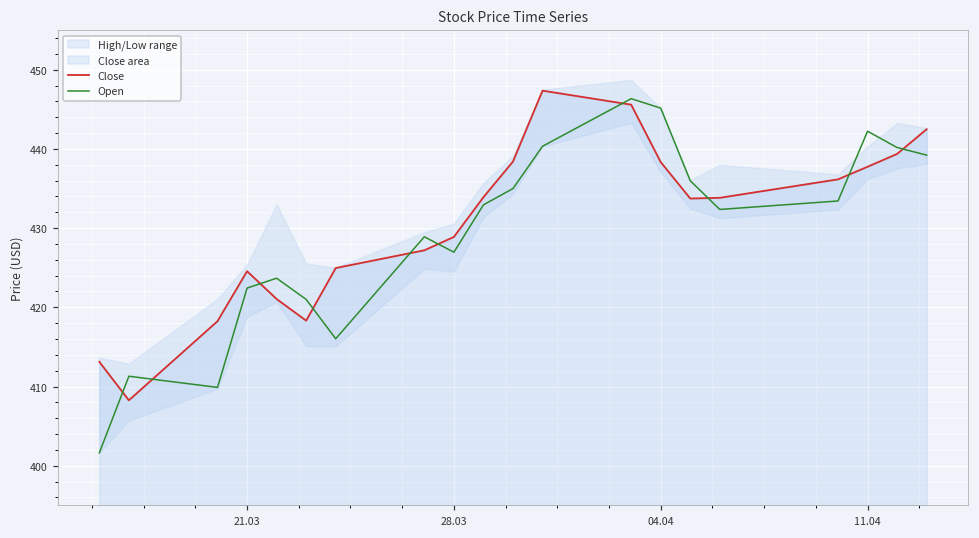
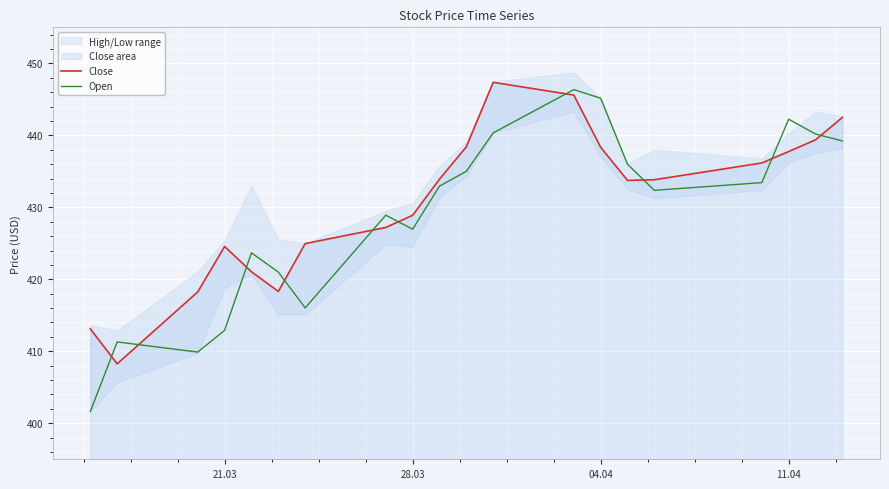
  {
    "Open": {
-     "21.03": 422,
+     "21.03": 413,
      "28.03": 427,
      "11.04": 442
    }
  }
